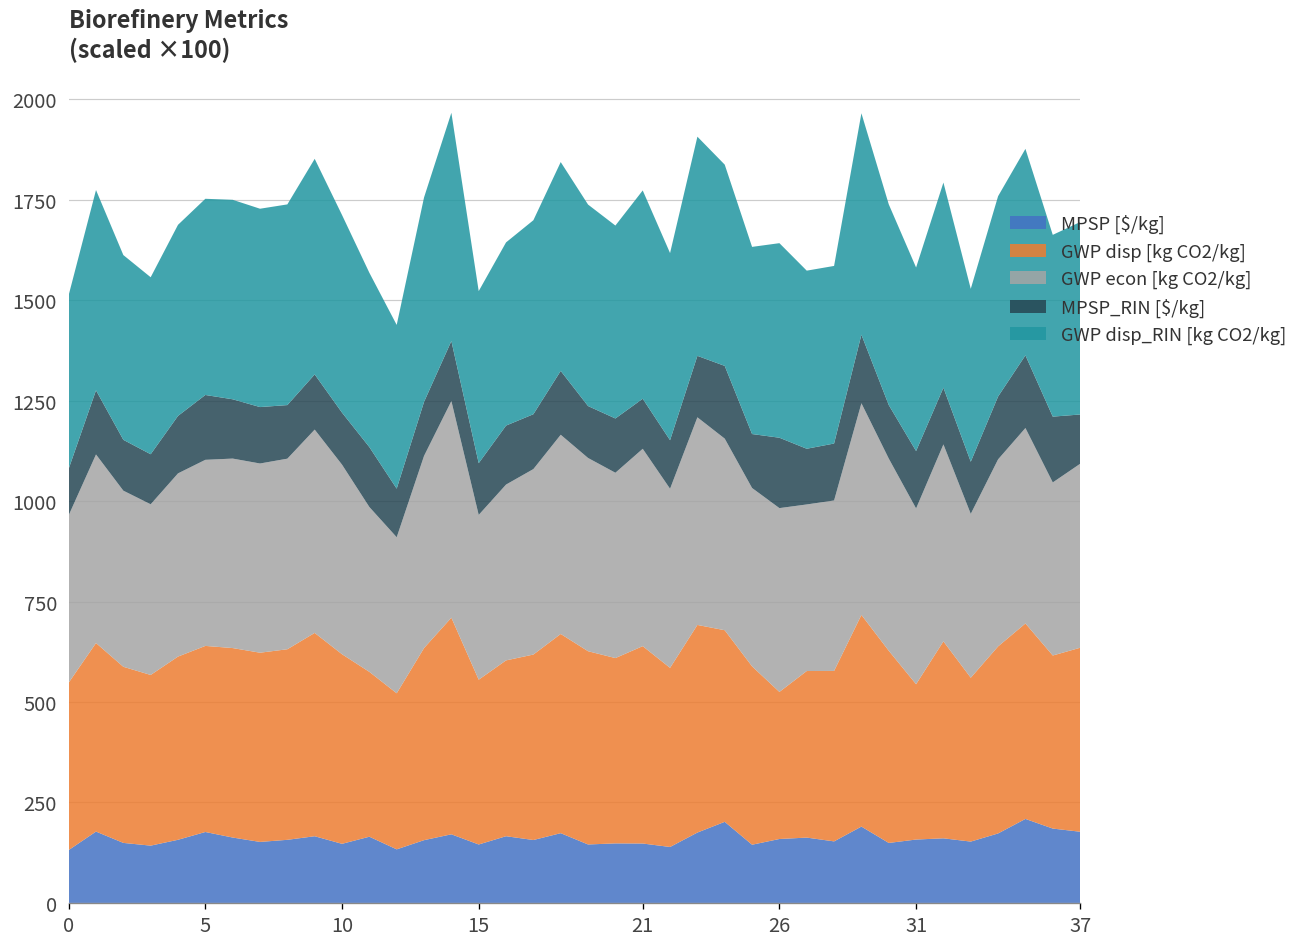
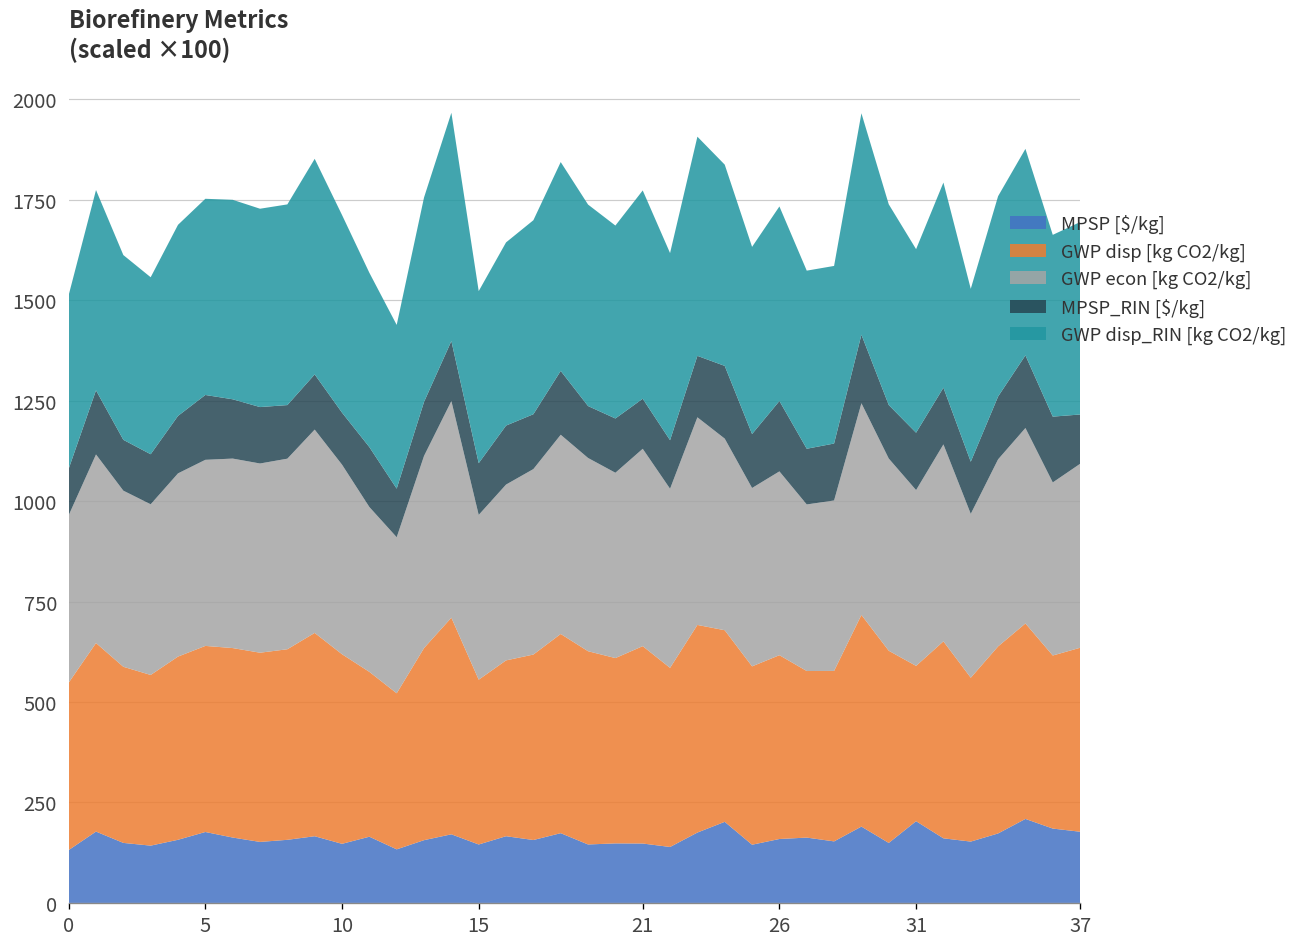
  {
    "MPSP [$/kg]": {
      "0": 130,
      "5": 180,
      "10": 150,
      "15": 150,
      "21": 150,
      "26": 160,
-     "31": 160,
+     "31": 200,
      "37": 180
    },
    "GWP disp [kg CO2/kg]": {
      "0": 420,
      "5": 460,
      "10": 470,
      "15": 410,
      "21": 490,
-     "26": 370,
+     "26": 460,
      "31": 390,
      "37": 460
    },
    "GWP econ [kg CO2/kg]": {
      "0": 420,
      "5": 460,
      "10": 470,
      "15": 410,
      "21": 490,
      "26": 460,
      "31": 440,
      "37": 460
    },
    "MPSP_RIN [$/kg]": {
      "0": 120,
      "5": 160,
      "10": 130,
      "15": 130,
      "21": 120,
      "26": 180,
      "31": 140,
      "37": 120
    },
    "GWP disp_RIN [kg CO2/kg]": {
      "0": 430,
      "5": 490,
      "10": 490,
      "15": 430,
      "21": 520,
      "26": 480,
      "31": 460,
      "37": 480
    }
  }
